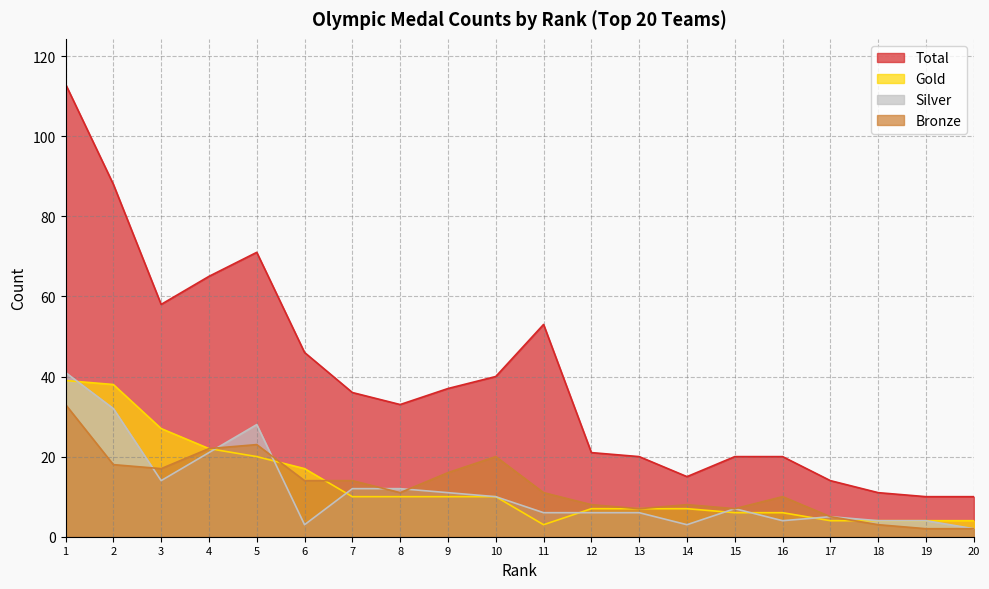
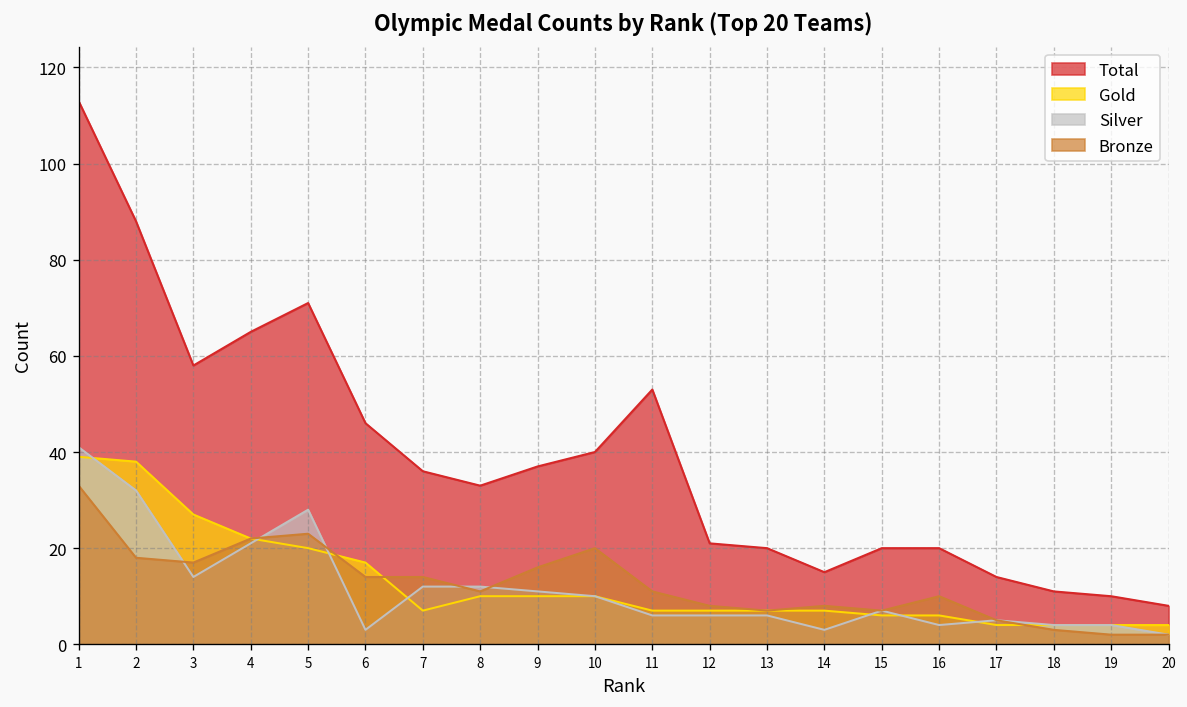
  {
    "Total": {
      "1": 113,
      "2": 88,
      "3": 58,
      "4": 65,
      "5": 71,
      "6": 46,
      "7": 36,
      "8": 33,
      "9": 37,
      "10": 40,
      "11": 53,
      "12": 21,
      "13": 20,
      "14": 15,
      "15": 20,
      "16": 20,
      "17": 14,
      "18": 11,
      "19": 10,
-     "20": 10
+     "20": 8
    },
    "Gold": {
      "1": 39,
      "2": 38,
      "3": 27,
      "5": 20,
      "6": 17,
-     "7": 10,
+     "7": 7,
      "8": 10,
      "9": 10,
-     "11": 3,
+     "11": 7,
      "12": 7,
      "14": 7,
      "15": 6,
      "16": 6,
      "17": 4,
      "20": 4
    },
    "Silver": {
      "1": 41,
      "2": 32,
      "3": 14,
      "4": 21,
      "5": 28,
      "6": 3,
      "7": 12,
      "8": 12,
      "9": 11,
      "11": 6,
      "12": 6,
      "13": 6,
      "14": 3,
      "16": 4
    },
    "Bronze": {
      "1": 33,
      "2": 18,
      "3": 17,
      "5": 23,
      "6": 14,
      "7": 14,
      "8": 11,
      "9": 16,
      "10": 20,
      "11": 11,
      "12": 8,
      "14": 8,
      "16": 10,
      "18": 3,
      "19": 2
    }
  }
